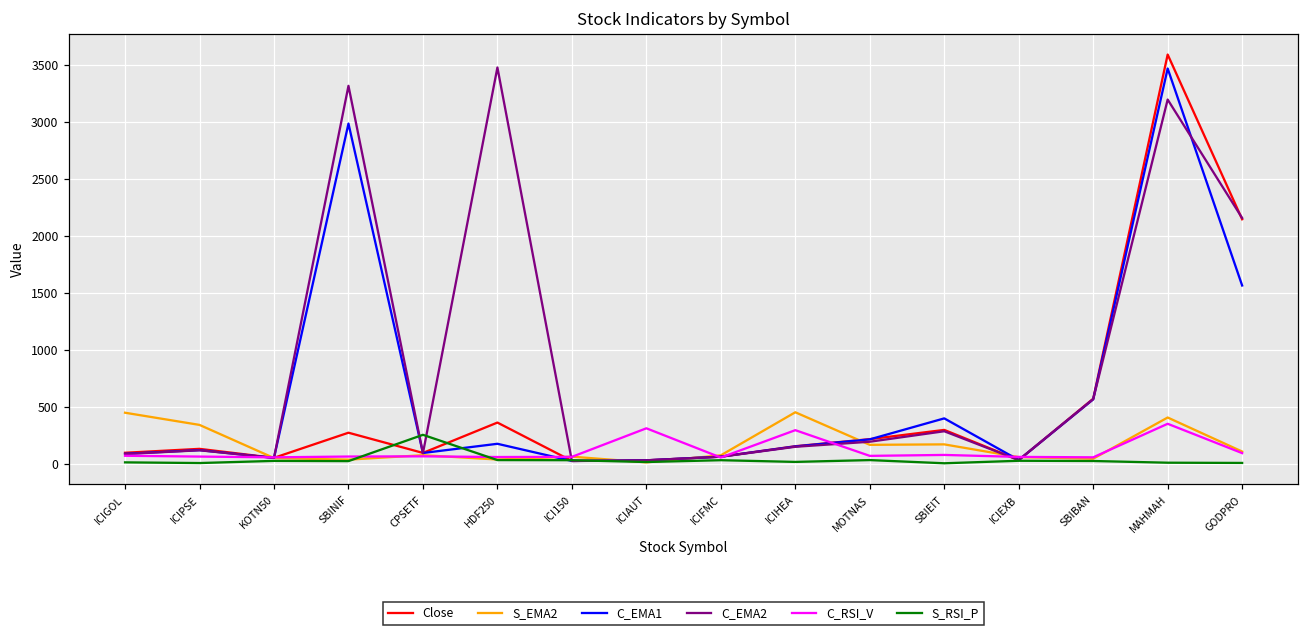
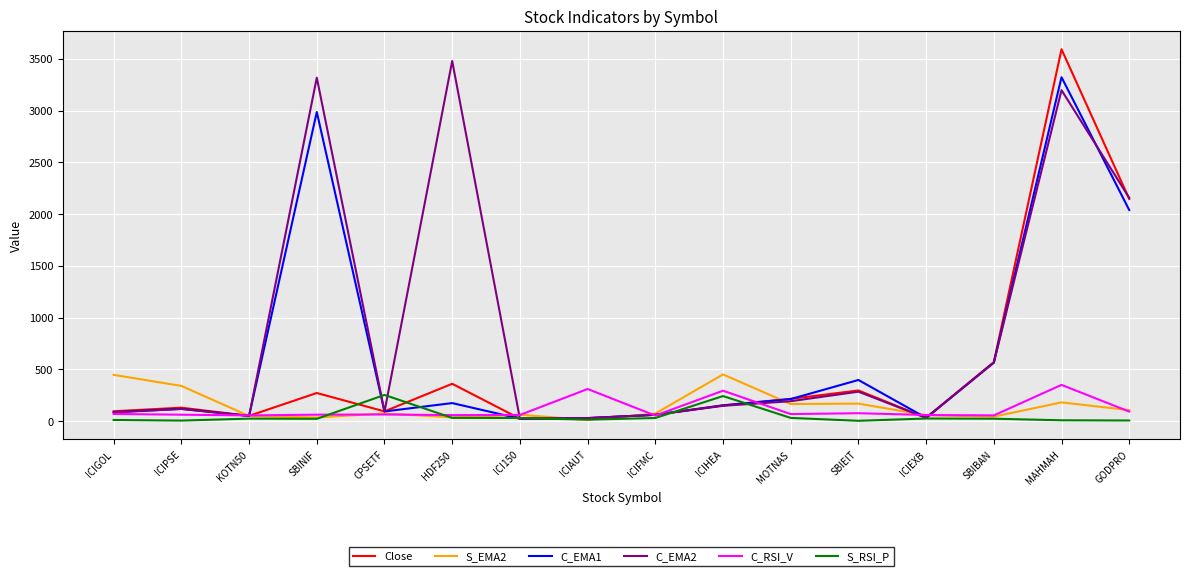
  {
    "Close": {
      "SBINIF": 270,
      "HDF250": 360,
      "MAHMAH": 3590
    },
    "S_EMA2": {
      "ICIGOL": 450,
      "ICIPSE": 340,
      "ICIHEA": 450,
      "MOTNAS": 160,
      "SBIEIT": 170,
-     "MAHMAH": 400
+     "MAHMAH": 180
    },
    "C_EMA1": {
      "SBINIF": 2990,
      "HDF250": 170,
      "SBIEIT": 400,
-     "MAHMAH": 3470,
-     "GODPRO": 1560
+     "MAHMAH": 3320,
+     "GODPRO": 2040
    },
    "C_EMA2": {
      "SBINIF": 3320,
      "HDF250": 3480,
      "MAHMAH": 3200
    },
    "C_RSI_V": {
      "ICIPSE": 60,
      "SBINIF": 60,
      "ICIAUT": 310,
      "ICIHEA": 290,
      "MOTNAS": 70,
      "SBIEIT": 80,
      "MAHMAH": 350
    },
    "S_RSI_P": {
      "ICIGOL": 10,
      "ICIPSE": 0,
      "KOTN50": 20,
      "CPSETF": 250,
-     "ICIHEA": 10,
+     "ICIHEA": 240,
      "MOTNAS": 30,
      "SBIEIT": 0,
      "MAHMAH": 10,
      "GODPRO": 10
    }
  }
